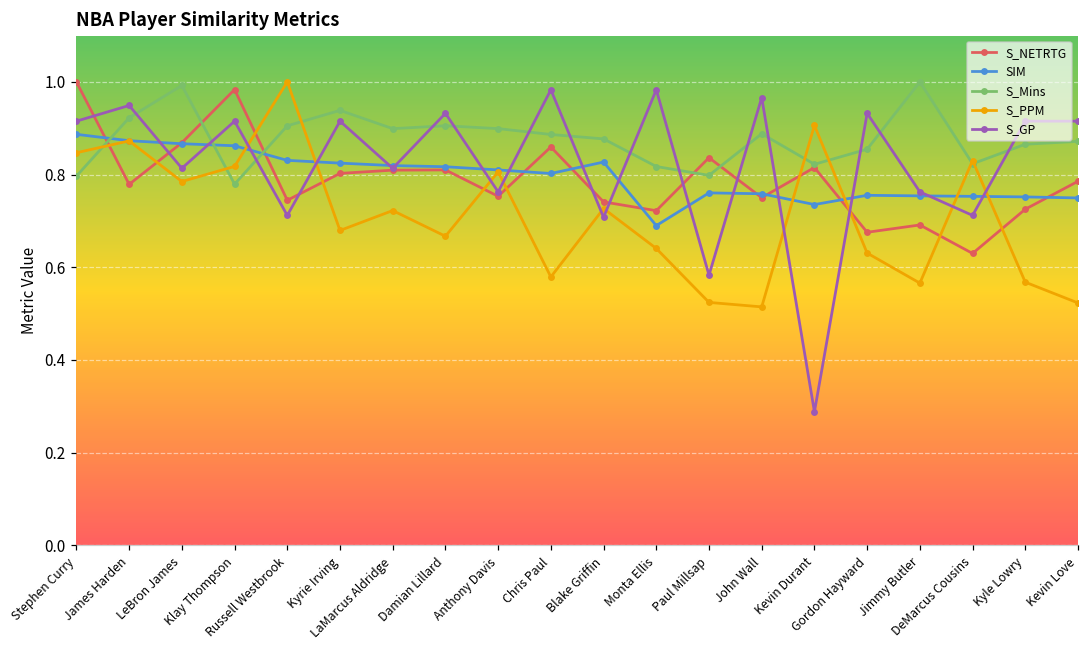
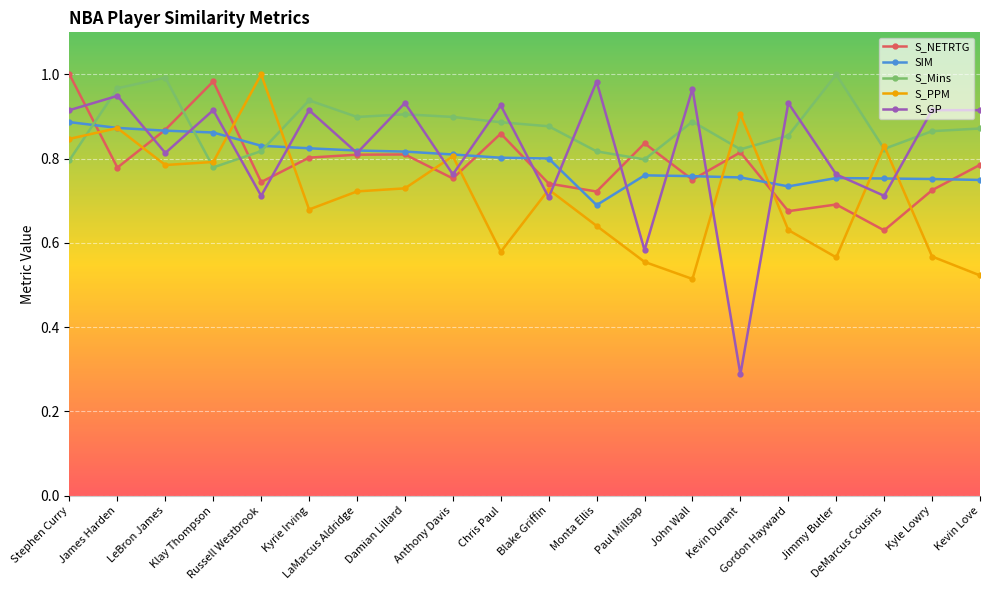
  {
    "S_NETRTG": {
      "Stephen Curry": 1.00,
      "James Harden": 0.78,
      "Klay Thompson": 0.98,
      "Russell Westbrook": 0.74,
      "Kyrie Irving": 0.80,
      "Damian Lillard": 0.81,
      "Anthony Davis": 0.75,
      "Chris Paul": 0.86,
      "Blake Griffin": 0.74,
      "Monta Ellis": 0.72,
      "Paul Millsap": 0.84,
      "John Wall": 0.75,
      "Kevin Durant": 0.82,
      "Gordon Hayward": 0.68,
      "Jimmy Butler": 0.69,
      "DeMarcus Cousins": 0.63,
      "Kyle Lowry": 0.73,
      "Kevin Love": 0.79
    },
    "SIM": {
      "Stephen Curry": 0.89,
      "Klay Thompson": 0.86,
      "Russell Westbrook": 0.83,
      "Kyrie Irving": 0.82,
      "Damian Lillard": 0.82,
      "Chris Paul": 0.80,
-     "Blake Griffin": 0.83,
+     "Blake Griffin": 0.80,
      "Monta Ellis": 0.69,
      "Paul Millsap": 0.76,
      "John Wall": 0.76,
-     "Kevin Durant": 0.74,
-     "Gordon Hayward": 0.76,
+     "Kevin Durant": 0.76,
+     "Gordon Hayward": 0.73,
      "Jimmy Butler": 0.75,
      "DeMarcus Cousins": 0.75,
      "Kyle Lowry": 0.75,
      "Kevin Love": 0.75
    },
    "S_Mins": {
      "Stephen Curry": 0.80,
-     "James Harden": 0.92,
+     "James Harden": 0.97,
      "LeBron James": 0.99,
      "Klay Thompson": 0.78,
-     "Russell Westbrook": 0.91,
+     "Russell Westbrook": 0.82,
      "Kyrie Irving": 0.94,
      "LaMarcus Aldridge": 0.90,
      "Damian Lillard": 0.91,
      "Anthony Davis": 0.90,
      "Chris Paul": 0.89,
      "Blake Griffin": 0.88,
      "Monta Ellis": 0.82,
      "Paul Millsap": 0.80,
      "John Wall": 0.89,
      "Kevin Durant": 0.82,
      "Gordon Hayward": 0.85,
      "Jimmy Butler": 1.00,
      "DeMarcus Cousins": 0.82,
      "Kyle Lowry": 0.87,
      "Kevin Love": 0.87
    },
    "S_PPM": {
      "Stephen Curry": 0.85,
      "LeBron James": 0.78,
-     "Klay Thompson": 0.82,
+     "Klay Thompson": 0.79,
      "Russell Westbrook": 1.00,
      "Kyrie Irving": 0.68,
      "LaMarcus Aldridge": 0.72,
-     "Damian Lillard": 0.67,
+     "Damian Lillard": 0.73,
      "Chris Paul": 0.58,
      "Blake Griffin": 0.73,
      "Monta Ellis": 0.64,
-     "Paul Millsap": 0.52,
+     "Paul Millsap": 0.55,
      "John Wall": 0.51,
      "Kevin Durant": 0.91,
      "Gordon Hayward": 0.63,
      "Jimmy Butler": 0.57,
      "DeMarcus Cousins": 0.83,
      "Kyle Lowry": 0.57,
      "Kevin Love": 0.52
    },
    "S_GP": {
      "Stephen Curry": 0.92,
      "James Harden": 0.95,
      "LeBron James": 0.81,
      "Klay Thompson": 0.92,
      "Russell Westbrook": 0.71,
      "Kyrie Irving": 0.92,
      "Damian Lillard": 0.93,
      "Anthony Davis": 0.76,
-     "Chris Paul": 0.98,
+     "Chris Paul": 0.93,
      "Blake Griffin": 0.71,
      "Monta Ellis": 0.98,
      "Paul Millsap": 0.58,
      "John Wall": 0.97,
      "Kevin Durant": 0.29,
      "Gordon Hayward": 0.93,
      "Jimmy Butler": 0.76,
      "DeMarcus Cousins": 0.71,
      "Kevin Love": 0.92
    }
  }
